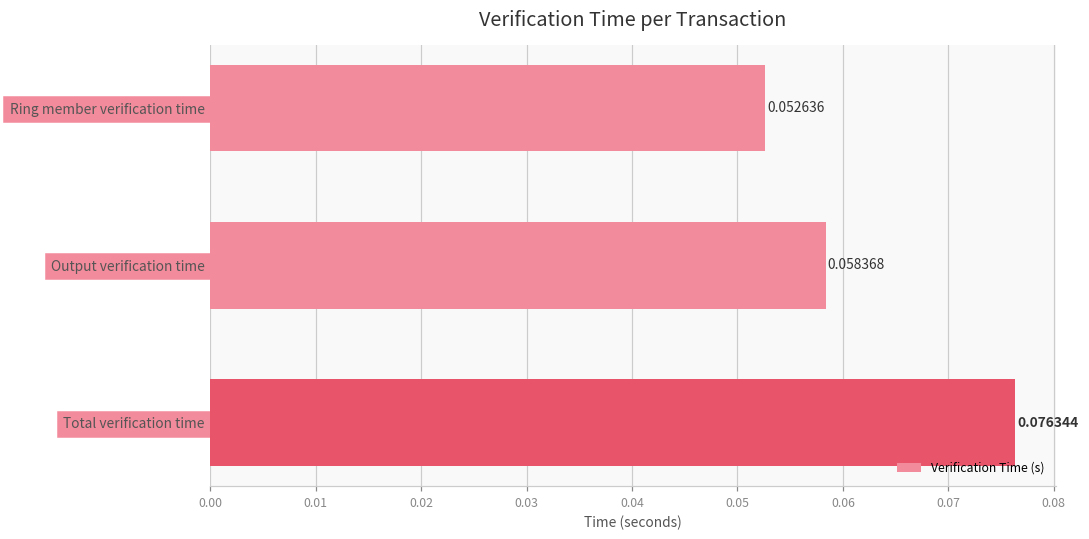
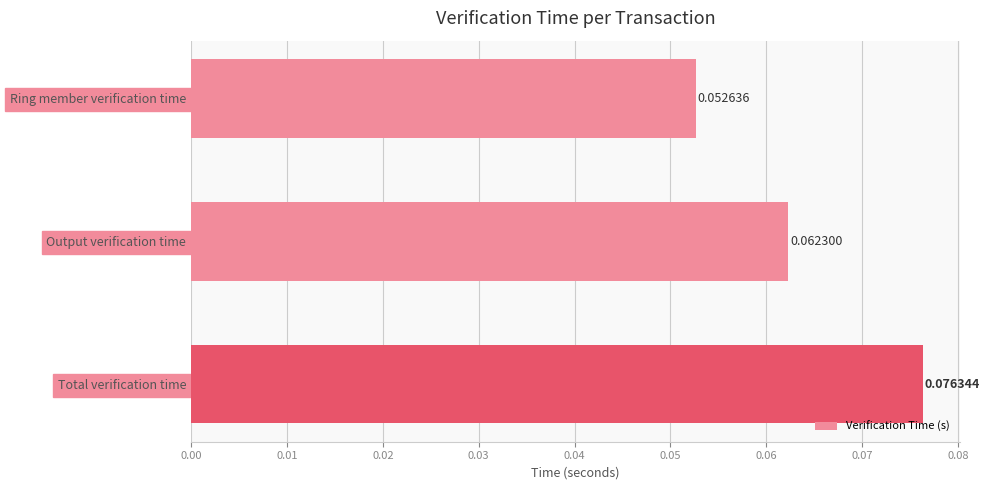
  {
    "Ring member verification time": 0.052636,
-   "Output verification time": 0.058368,
+   "Output verification time": 0.062300,
    "Total verification time": 0.076344
  }
